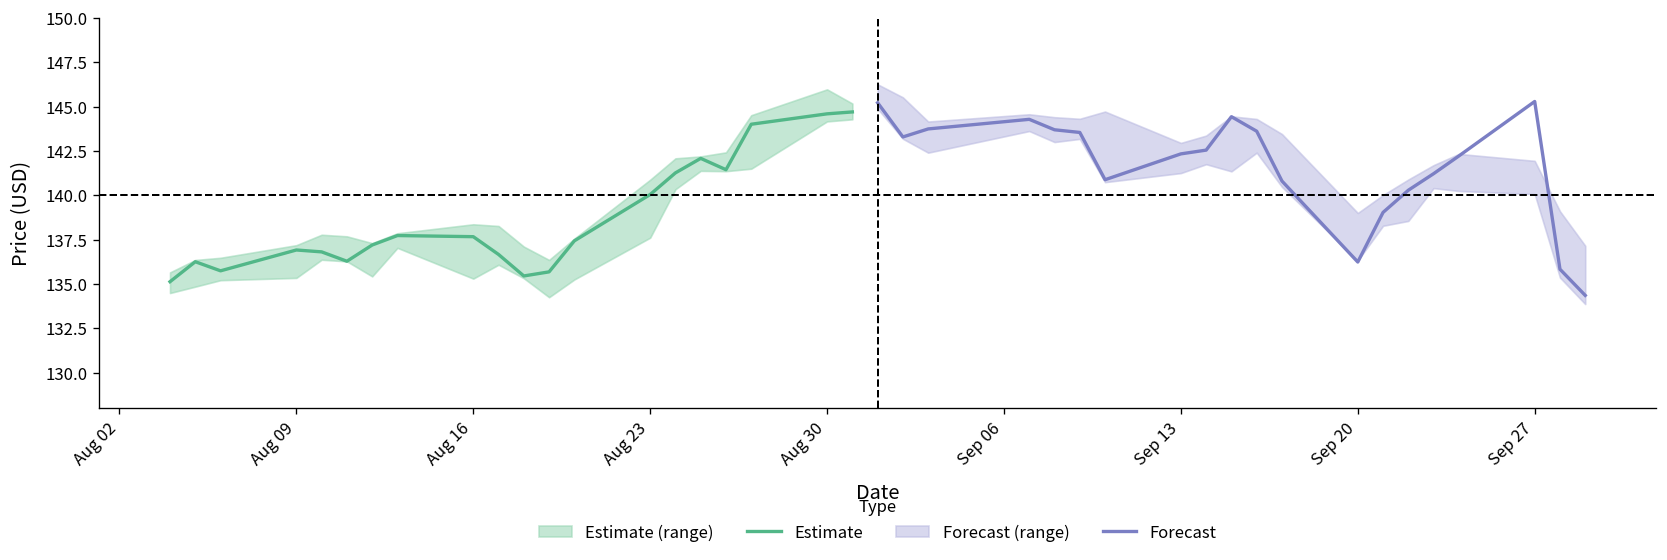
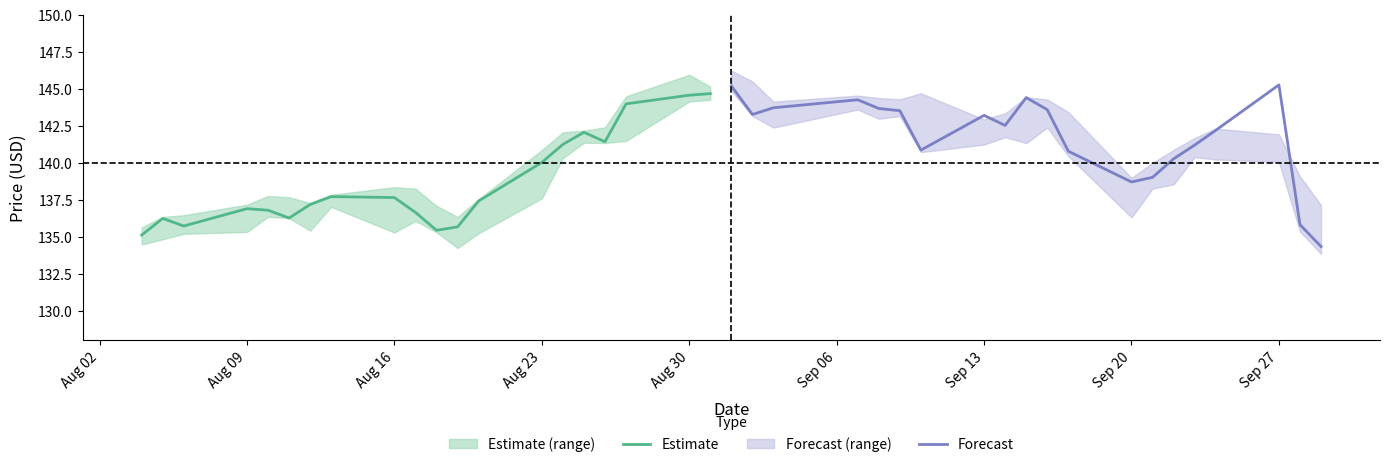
  {
    "Estimate": {
      "Aug 09": 136.9,
      "Aug 16": 137.7,
      "Aug 23": 140.0,
      "Aug 30": 144.6
    },
    "Forecast": {
-     "Sep 13": 142.3,
-     "Sep 20": 136.2,
+     "Sep 13": 143.2,
+     "Sep 20": 138.7,
      "Sep 27": 145.3
    }
  }
